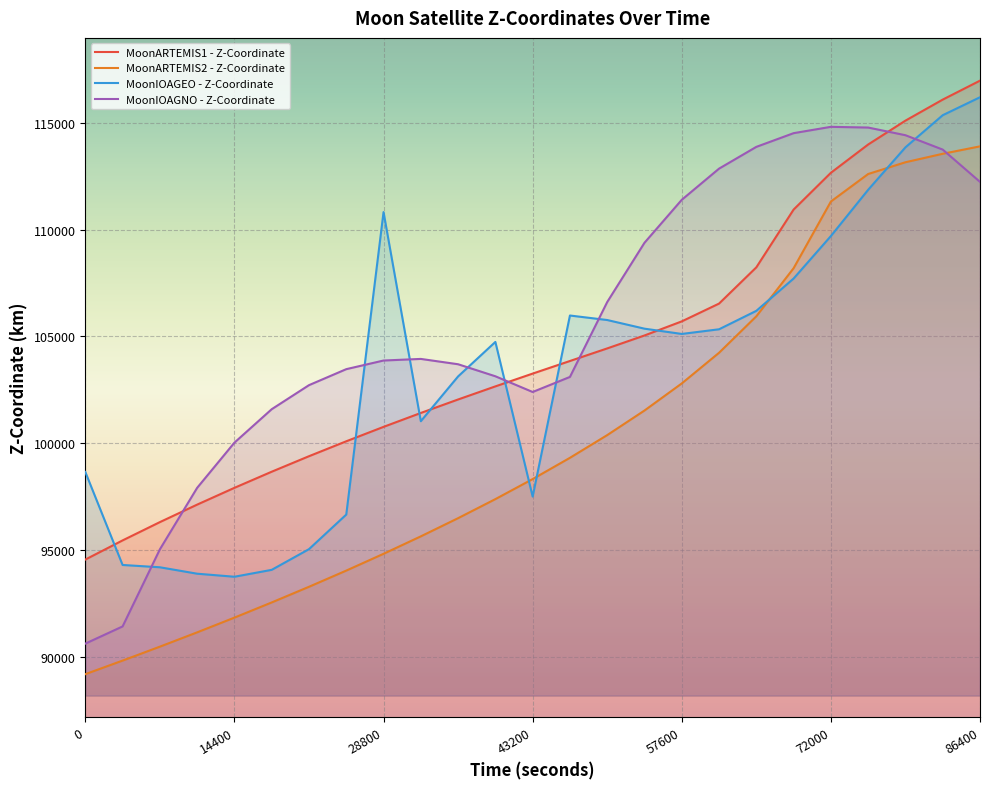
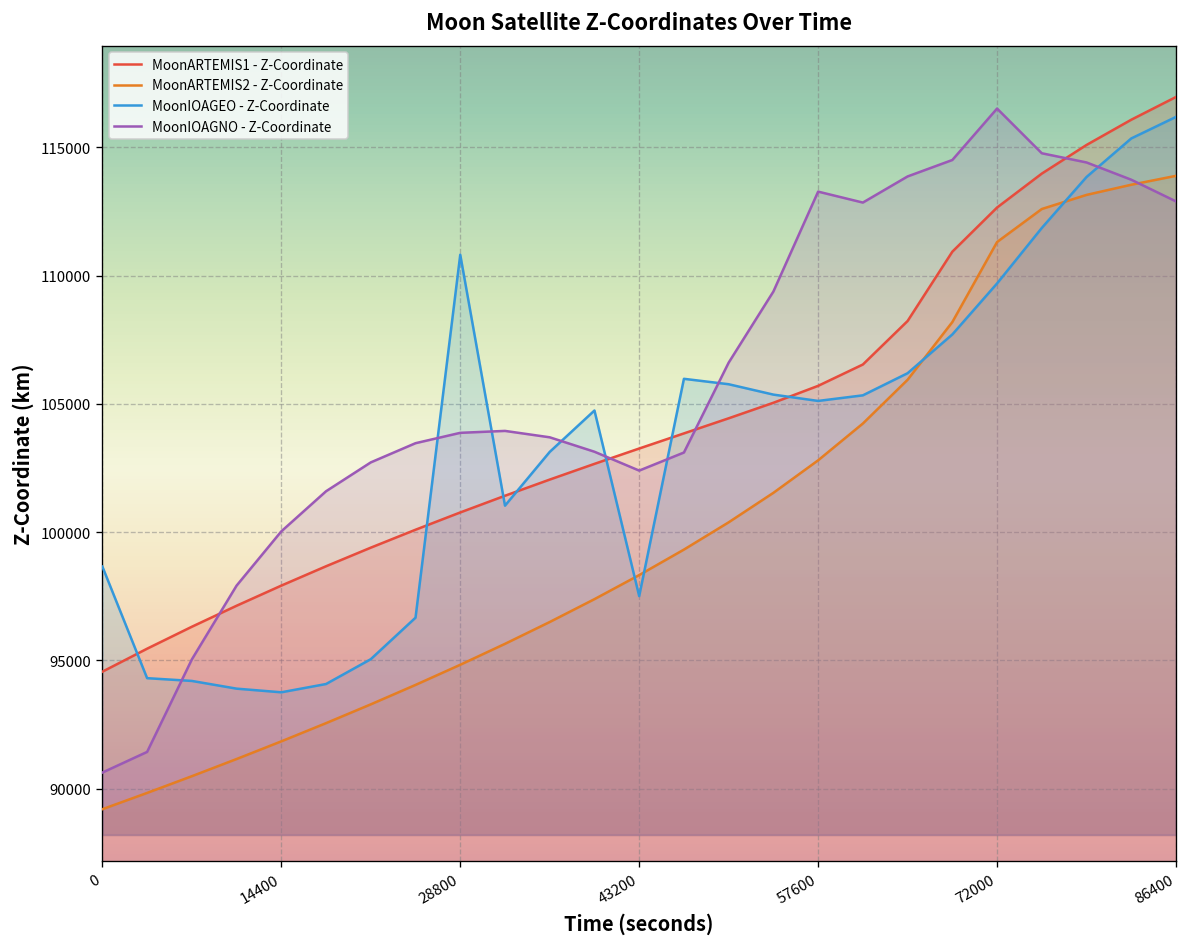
  {
    "MoonIOAGEO - Z-Coordinate": {
      "0": 98700,
      "14400": 93800,
      "28800": 110800,
      "43200": 97500,
      "57600": 105100,
      "72000": 109700,
      "86400": 116200
    },
    "MoonIOAGNO - Z-Coordinate": {
      "0": 90600,
      "14400": 100000,
      "28800": 103900,
      "43200": 102400,
-     "57600": 111400,
-     "72000": 114800,
-     "86400": 112200
+     "57600": 113300,
+     "72000": 116500,
+     "86400": 112900
    }
  }
